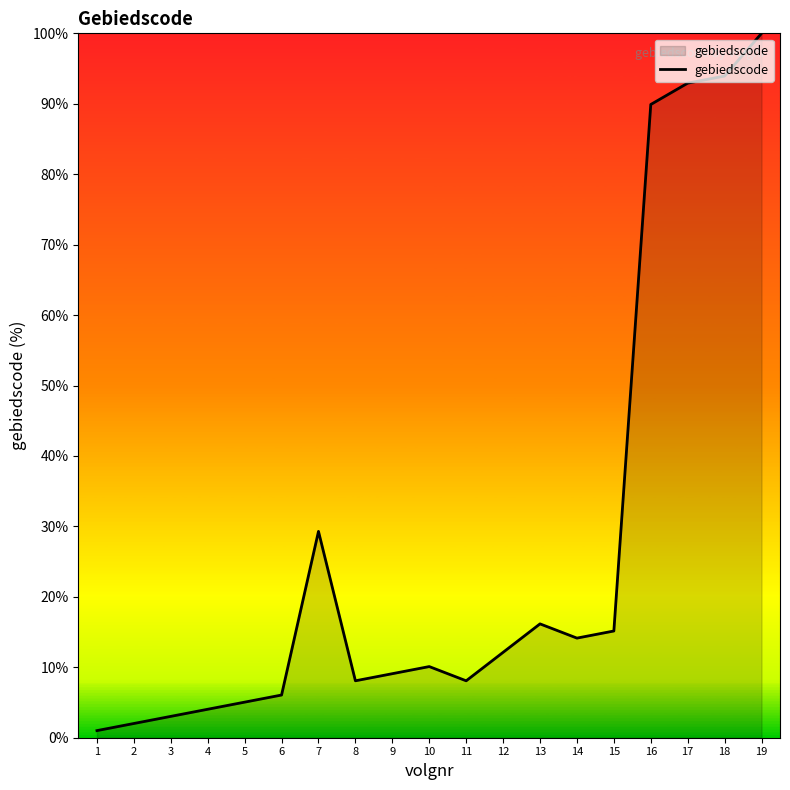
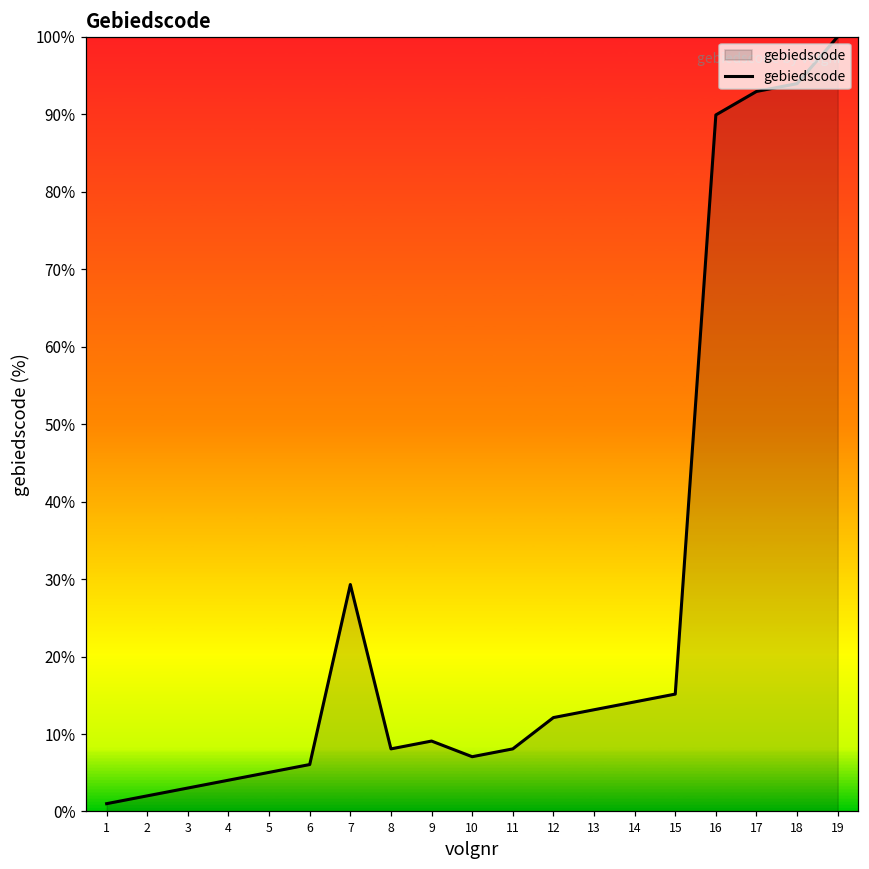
  {
    "1": "1%",
    "2": "2%",
    "3": "3%",
    "4": "4%",
    "5": "5%",
    "6": "6%",
    "7": "29%",
    "8": "8%",
    "9": "9%",
-   "10": "10%",
+   "10": "7%",
    "11": "8%",
    "12": "12%",
-   "13": "16%",
+   "13": "13%",
    "14": "14%",
    "15": "15%",
    "16": "90%",
    "17": "93%",
    "19": "100%"
  }
